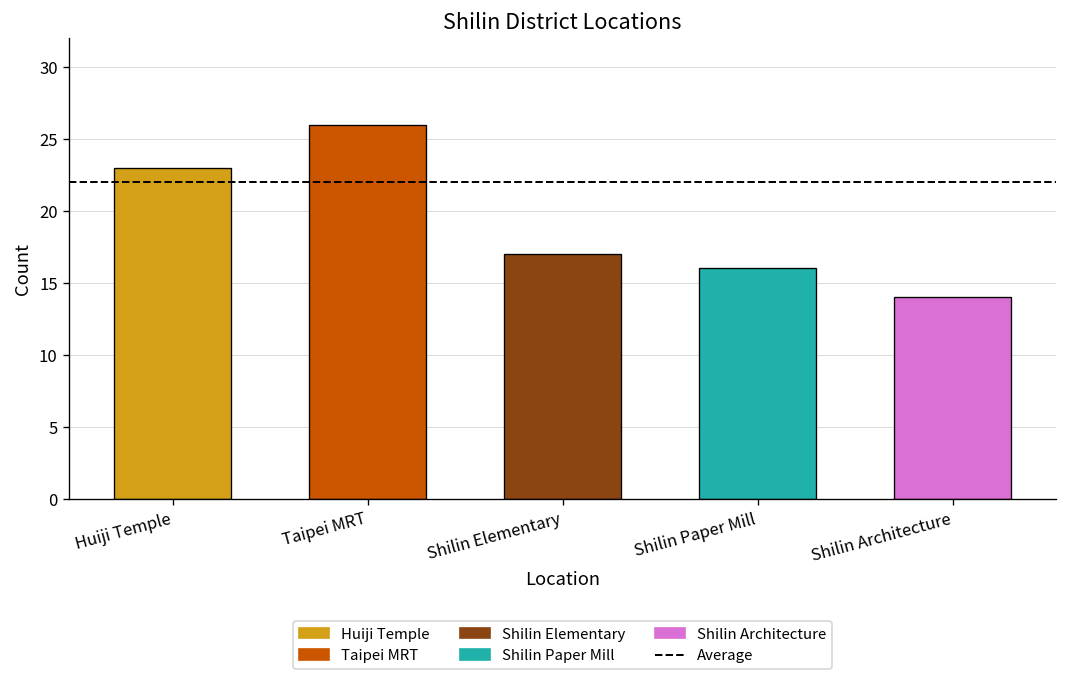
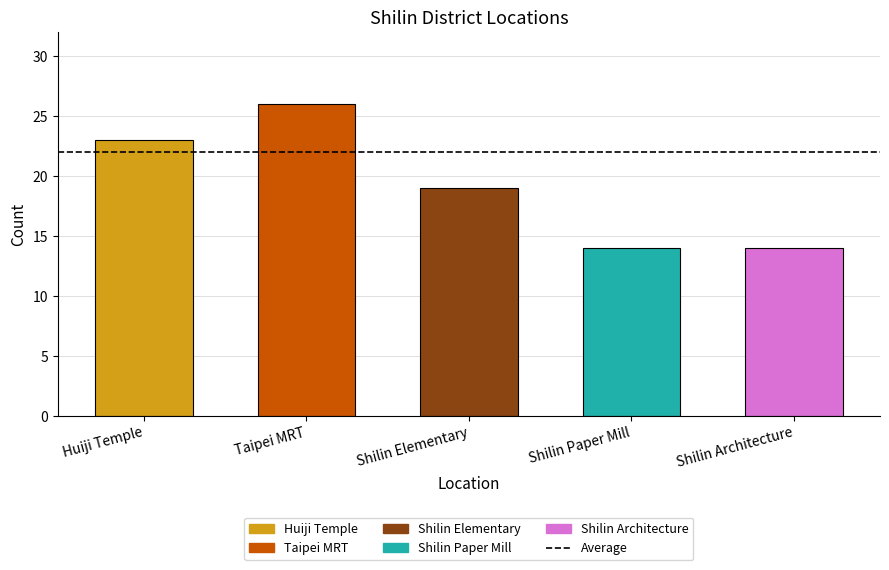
  {
    "Huiji Temple": 23,
    "Taipei MRT": 26,
-   "Shilin Elementary": 17,
-   "Shilin Paper Mill": 16,
+   "Shilin Elementary": 19,
+   "Shilin Paper Mill": 14,
    "Shilin Architecture": 14
  }
